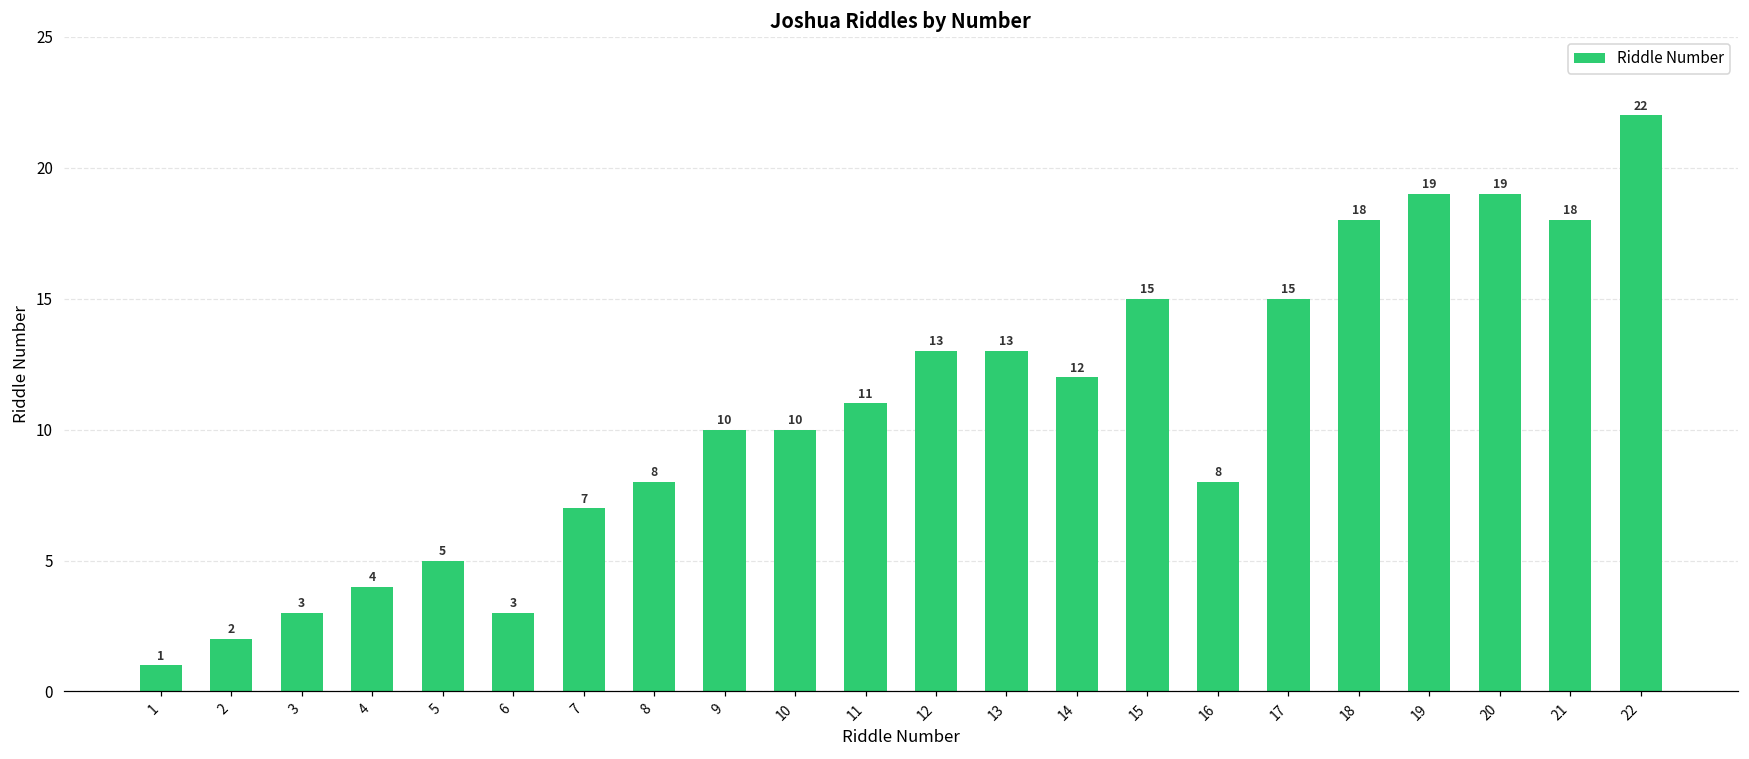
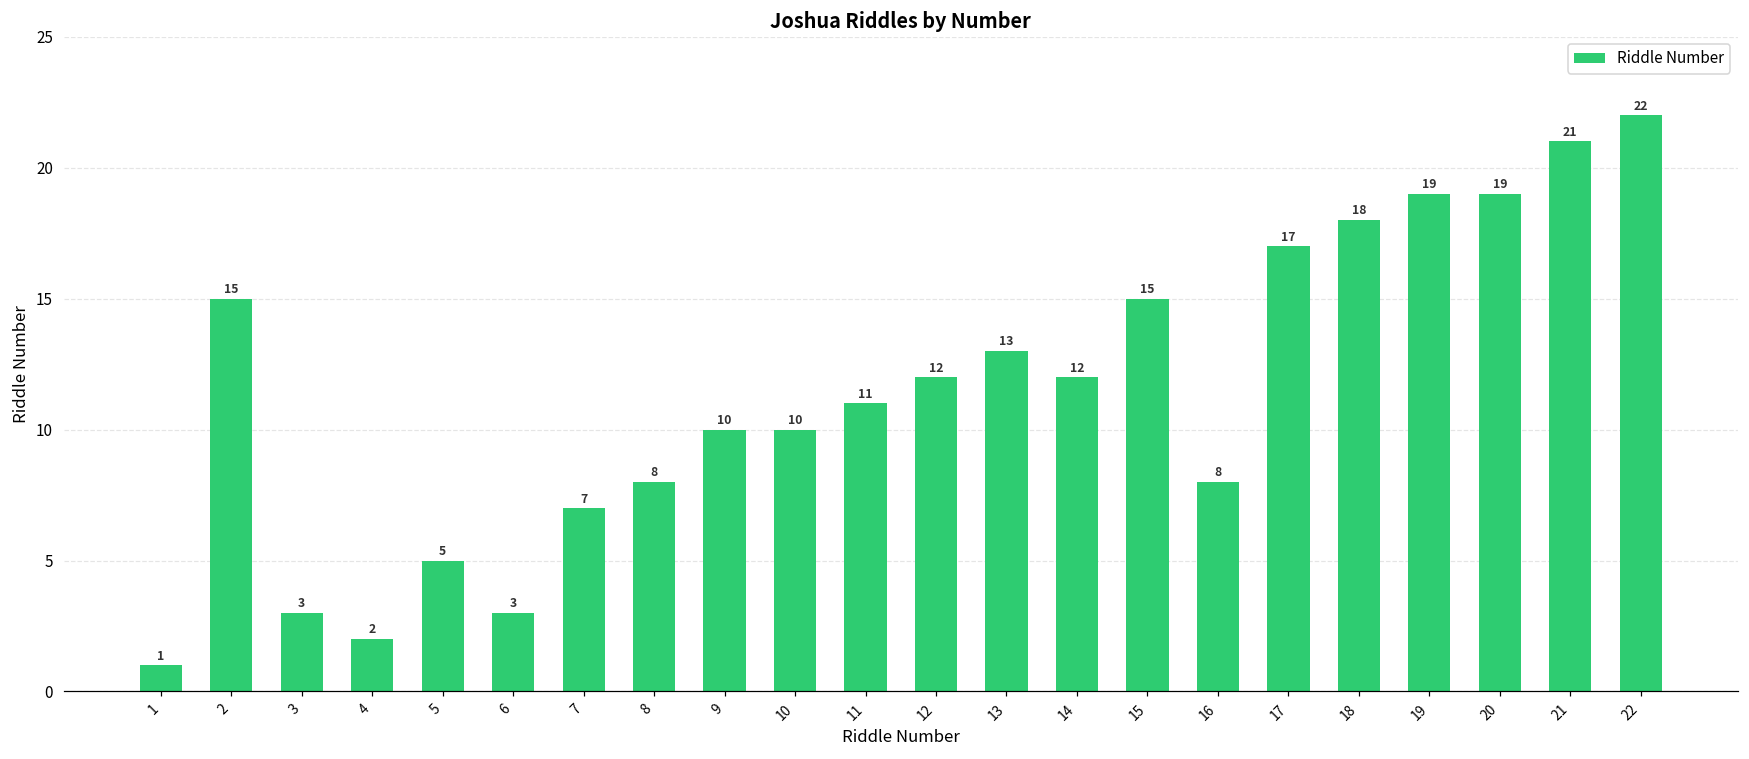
  {
    "1": 1,
-   "2": 2,
+   "2": 15,
    "3": 3,
-   "4": 4,
+   "4": 2,
    "5": 5,
    "6": 3,
    "7": 7,
    "8": 8,
    "9": 10,
    "10": 10,
    "11": 11,
-   "12": 13,
+   "12": 12,
    "13": 13,
    "14": 12,
    "15": 15,
    "16": 8,
-   "17": 15,
+   "17": 17,
    "18": 18,
    "19": 19,
    "20": 19,
-   "21": 18,
+   "21": 21,
    "22": 22
  }
